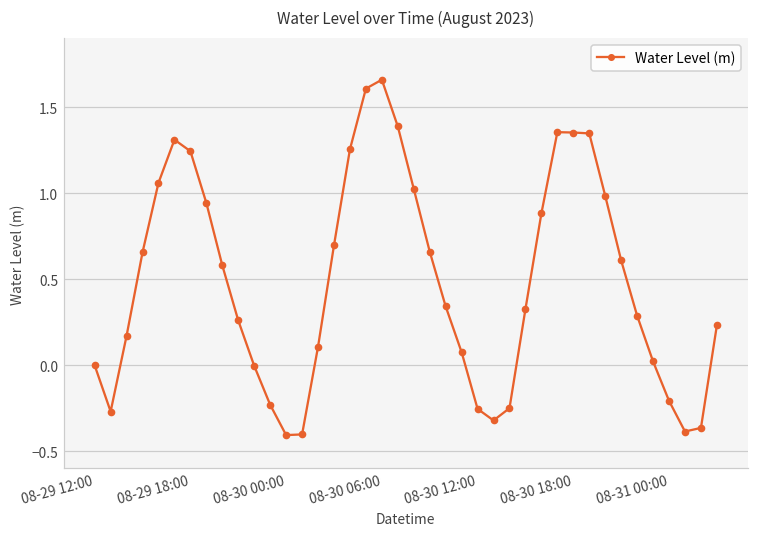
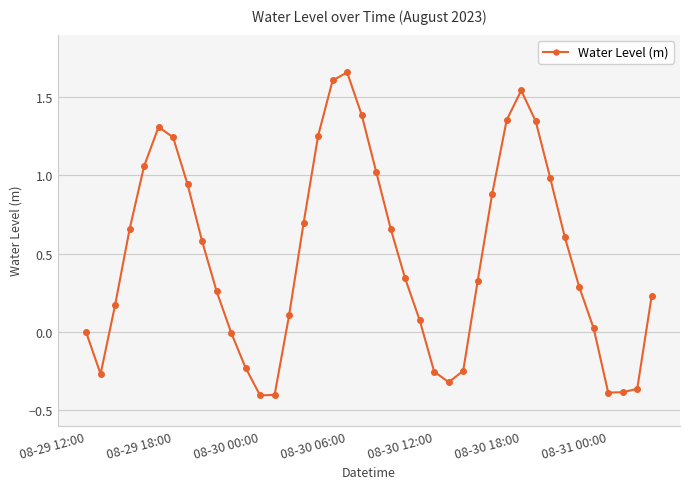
  {
    "08-29 12:00": 0.00,
    "08-29 18:00": 1.24,
    "08-30 00:00": -0.41,
    "08-30 06:00": 1.66,
    "08-30 12:00": -0.25,
-   "08-30 18:00": 1.35,
-   "08-31 00:00": -0.21
+   "08-30 18:00": 1.54,
+   "08-31 00:00": -0.39
  }
